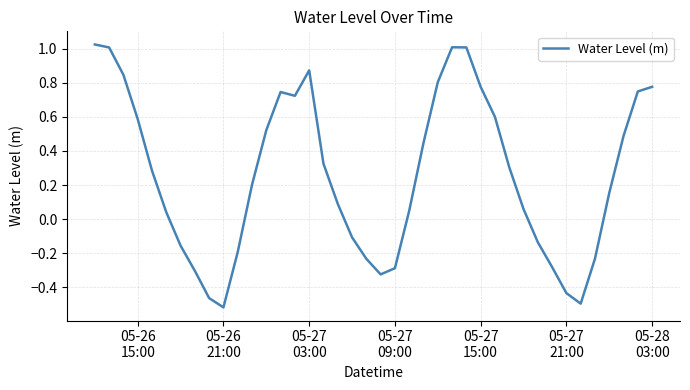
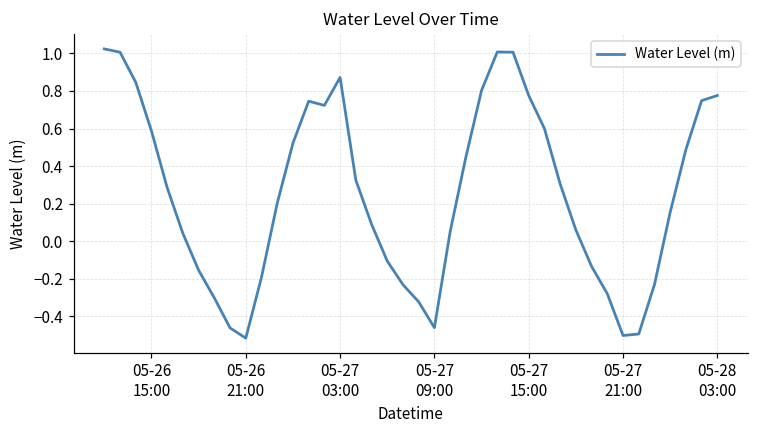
  {
    "05-26 15:00": 0.59,
    "05-26 21:00": -0.52,
    "05-27 03:00": 0.87,
-   "05-27 09:00": -0.29,
+   "05-27 09:00": -0.46,
    "05-27 15:00": 0.78,
-   "05-27 21:00": -0.43,
+   "05-27 21:00": -0.50,
    "05-28 03:00": 0.78
  }
